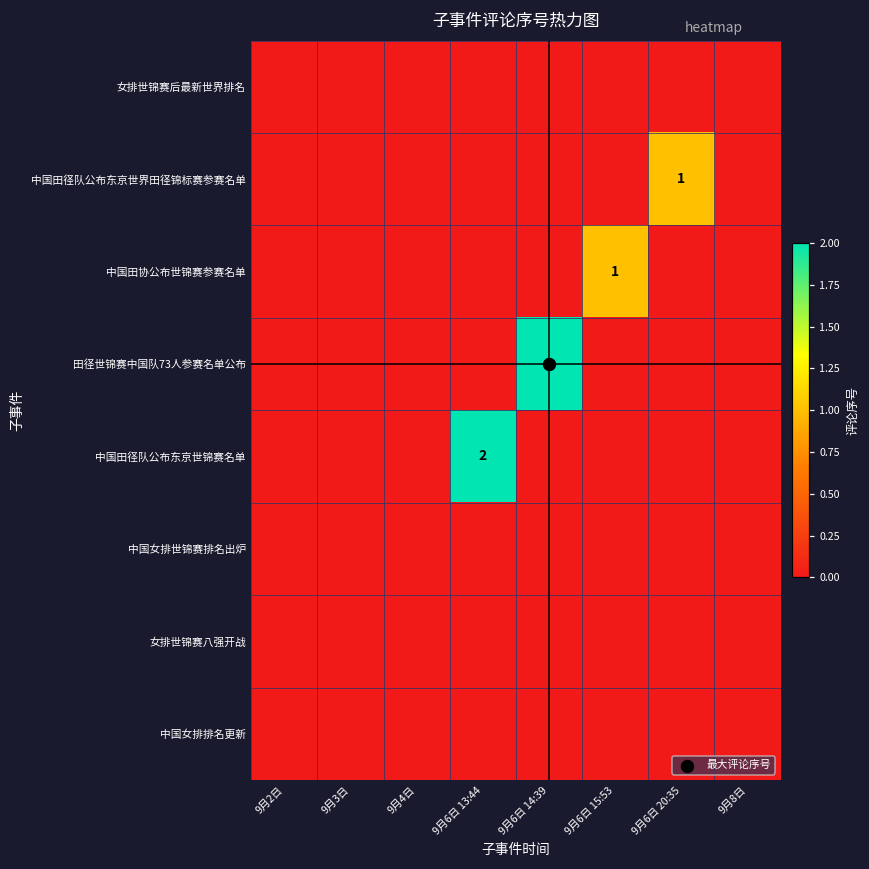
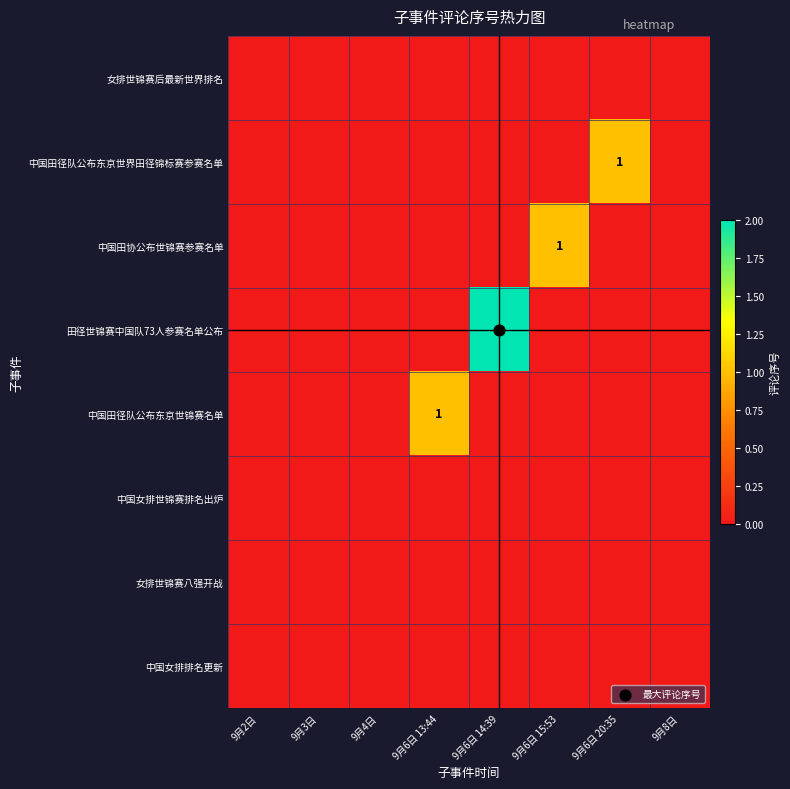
  {
    "中国田径队公布东京世界田径锦标赛参赛名单": {
      "9月6日 20:35": 1
    },
    "中国田协公布世锦赛参赛名单": {
      "9月6日 15:53": 1
    },
    "中国田径队公布东京世锦赛名单": {
-     "9月6日 13:44": 2
+     "9月6日 13:44": 1
    }
  }
